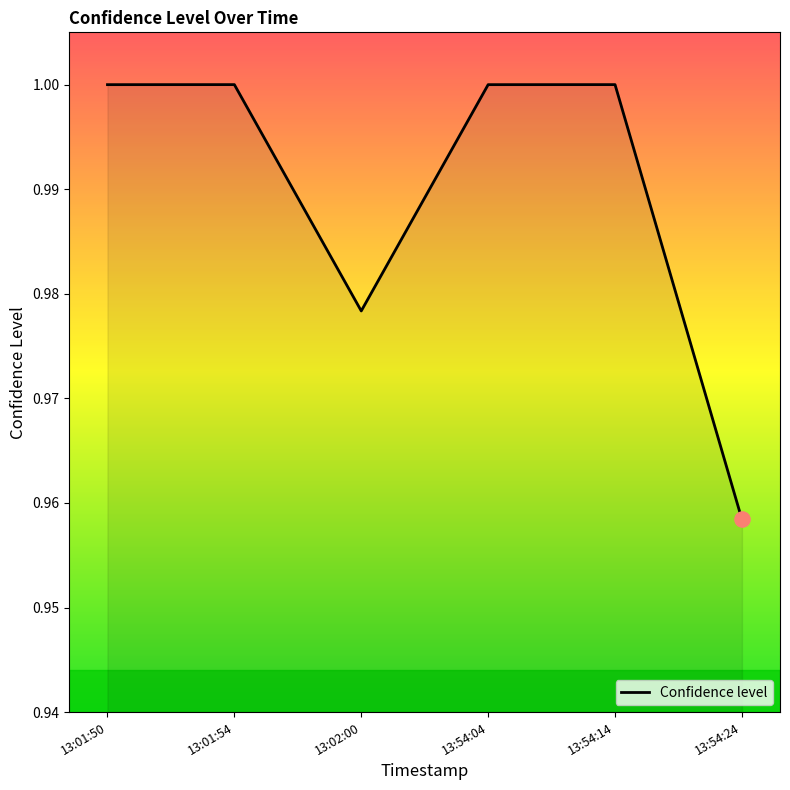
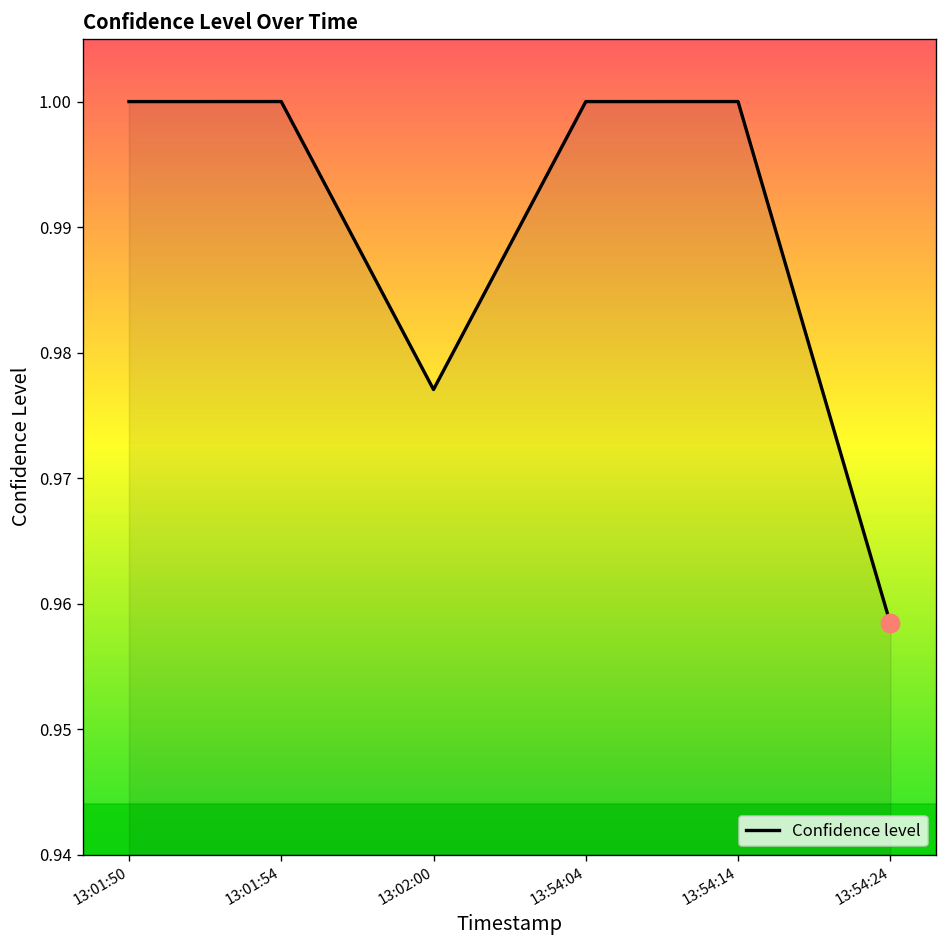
  {
    "Confidence level": {
      "13:01:50": 1.0000,
      "13:01:54": 1.0000,
-     "13:02:00": 0.9784,
+     "13:02:00": 0.9771,
      "13:54:04": 1.0000,
      "13:54:14": 1.0000
    }
  }
